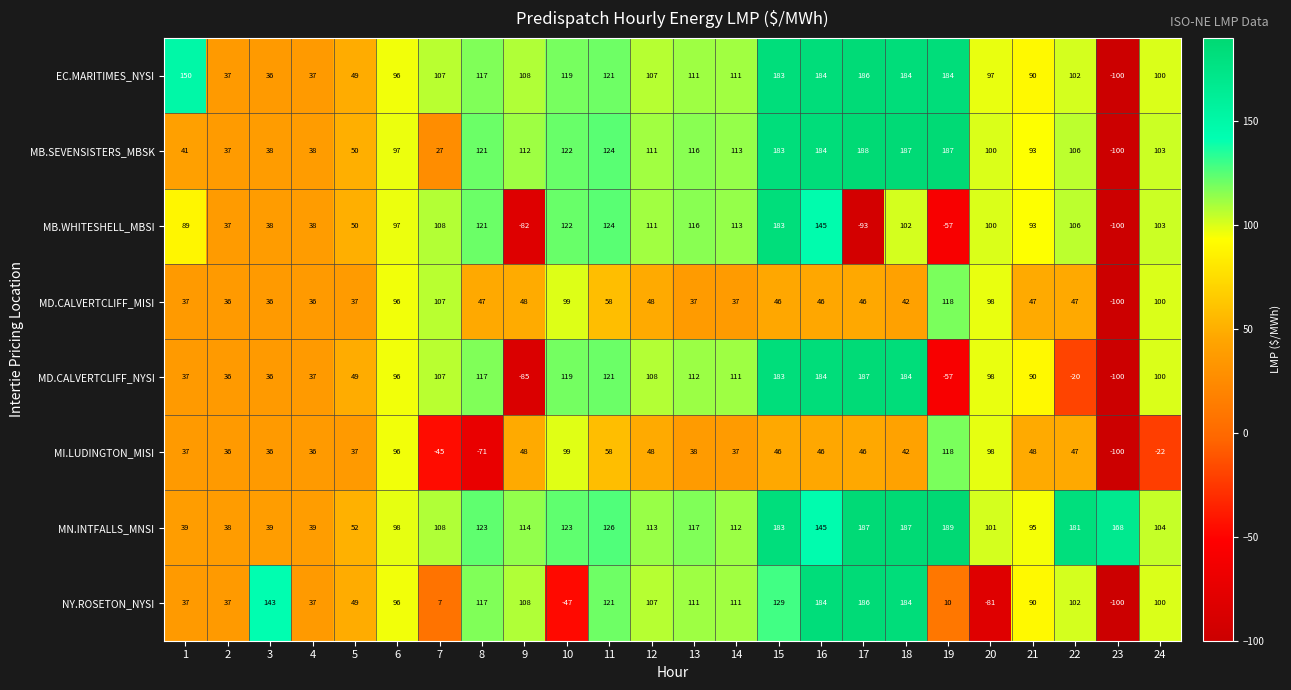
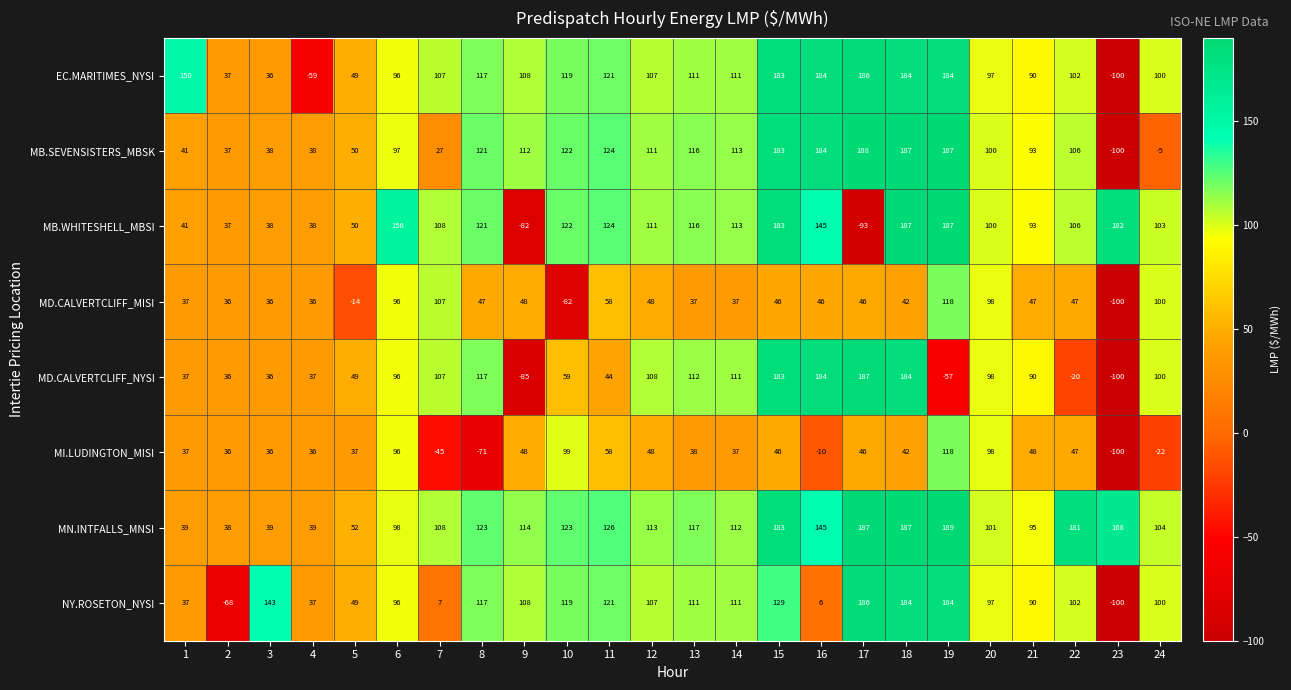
  {
    "EC.MARITIMES_NYSI": {
      "1": 150,
      "2": 37,
      "3": 36,
-     "4": 37,
+     "4": -59,
      "5": 49,
      "6": 96,
      "7": 107,
      "8": 117,
      "9": 108,
      "10": 119,
      "11": 121,
      "12": 107,
      "13": 111,
      "14": 111,
      "15": 183,
      "16": 184,
      "17": 186,
      "18": 184,
      "19": 184,
      "20": 97,
      "21": 90,
      "22": 102,
      "23": -100,
      "24": 100
    },
    "MB.SEVENSISTERS_MBSK": {
      "1": 41,
      "2": 37,
      "3": 38,
      "4": 38,
      "5": 50,
      "6": 97,
      "7": 27,
      "8": 121,
      "9": 112,
      "10": 122,
      "11": 124,
      "12": 111,
      "13": 116,
      "14": 113,
      "15": 183,
      "16": 184,
      "17": 188,
      "18": 187,
      "19": 187,
      "20": 100,
      "21": 93,
      "22": 106,
      "23": -100,
-     "24": 103
+     "24": -5
    },
    "MB.WHITESHELL_MBSI": {
-     "1": 89,
+     "1": 41,
      "2": 37,
      "3": 38,
      "4": 38,
      "5": 50,
-     "6": 97,
+     "6": 156,
      "7": 108,
      "8": 121,
      "9": -82,
      "10": 122,
      "11": 124,
      "12": 111,
      "13": 116,
      "14": 113,
      "15": 183,
      "16": 145,
      "17": -93,
-     "18": 102,
-     "19": -57,
+     "18": 187,
+     "19": 187,
      "20": 100,
      "21": 93,
      "22": 106,
-     "23": -100,
+     "23": 182,
      "24": 103
    },
    "MD.CALVERTCLIFF_MISI": {
      "1": 37,
      "2": 36,
      "3": 36,
      "4": 36,
-     "5": 37,
+     "5": -14,
      "6": 96,
      "7": 107,
      "8": 47,
      "9": 48,
-     "10": 99,
+     "10": -82,
      "11": 58,
      "12": 48,
      "13": 37,
      "14": 37,
      "15": 46,
      "16": 46,
      "17": 46,
      "18": 42,
      "19": 118,
      "20": 98,
      "21": 47,
      "22": 47,
      "23": -100,
      "24": 100
    },
    "MD.CALVERTCLIFF_NYSI": {
      "1": 37,
      "2": 36,
      "3": 36,
      "4": 37,
      "5": 49,
      "6": 96,
      "7": 107,
      "8": 117,
      "9": -85,
-     "10": 119,
-     "11": 121,
+     "10": 59,
+     "11": 44,
      "12": 108,
      "13": 112,
      "14": 111,
      "15": 183,
      "16": 184,
      "17": 187,
      "18": 184,
      "19": -57,
      "20": 98,
      "21": 90,
      "22": -20,
      "23": -100,
      "24": 100
    },
    "MI.LUDINGTON_MISI": {
      "1": 37,
      "2": 36,
      "3": 36,
      "4": 36,
      "5": 37,
      "6": 96,
      "7": -45,
      "8": -71,
      "9": 48,
      "10": 99,
      "11": 58,
      "12": 48,
      "13": 38,
      "14": 37,
      "15": 46,
-     "16": 46,
+     "16": -10,
      "17": 46,
      "18": 42,
      "19": 118,
      "20": 98,
      "21": 48,
      "22": 47,
      "23": -100,
      "24": -22
    },
    "MN.INTFALLS_MNSI": {
      "1": 39,
      "2": 38,
      "3": 39,
      "4": 39,
      "5": 52,
      "6": 98,
      "7": 108,
      "8": 123,
      "9": 114,
      "10": 123,
      "11": 126,
      "12": 113,
      "13": 117,
      "14": 112,
      "15": 183,
      "16": 145,
      "17": 187,
      "18": 187,
      "19": 189,
      "20": 101,
      "21": 95,
      "22": 181,
      "23": 168,
      "24": 104
    },
    "NY.ROSETON_NYSI": {
      "1": 37,
-     "2": 37,
+     "2": -68,
      "3": 143,
      "4": 37,
      "5": 49,
      "6": 96,
      "7": 7,
      "8": 117,
      "9": 108,
-     "10": -47,
+     "10": 119,
      "11": 121,
      "12": 107,
      "13": 111,
      "14": 111,
      "15": 129,
-     "16": 184,
+     "16": 6,
      "17": 186,
      "18": 184,
-     "19": 10,
-     "20": -81,
+     "19": 184,
+     "20": 97,
      "21": 90,
      "22": 102,
      "23": -100,
      "24": 100
    }
  }
